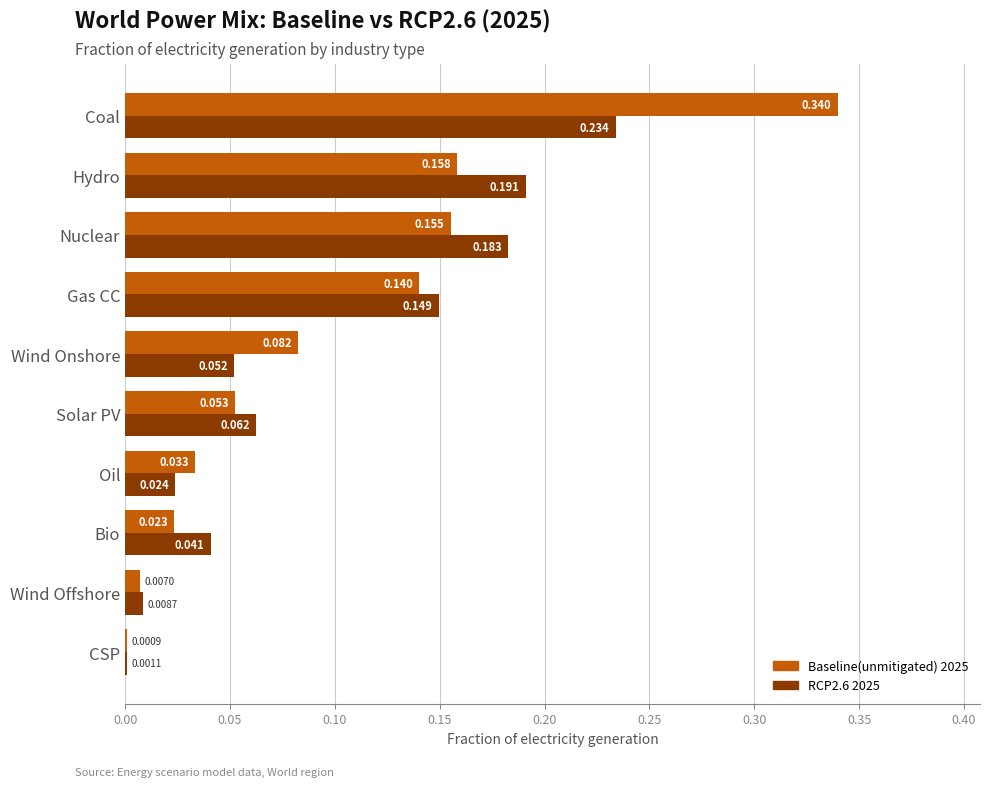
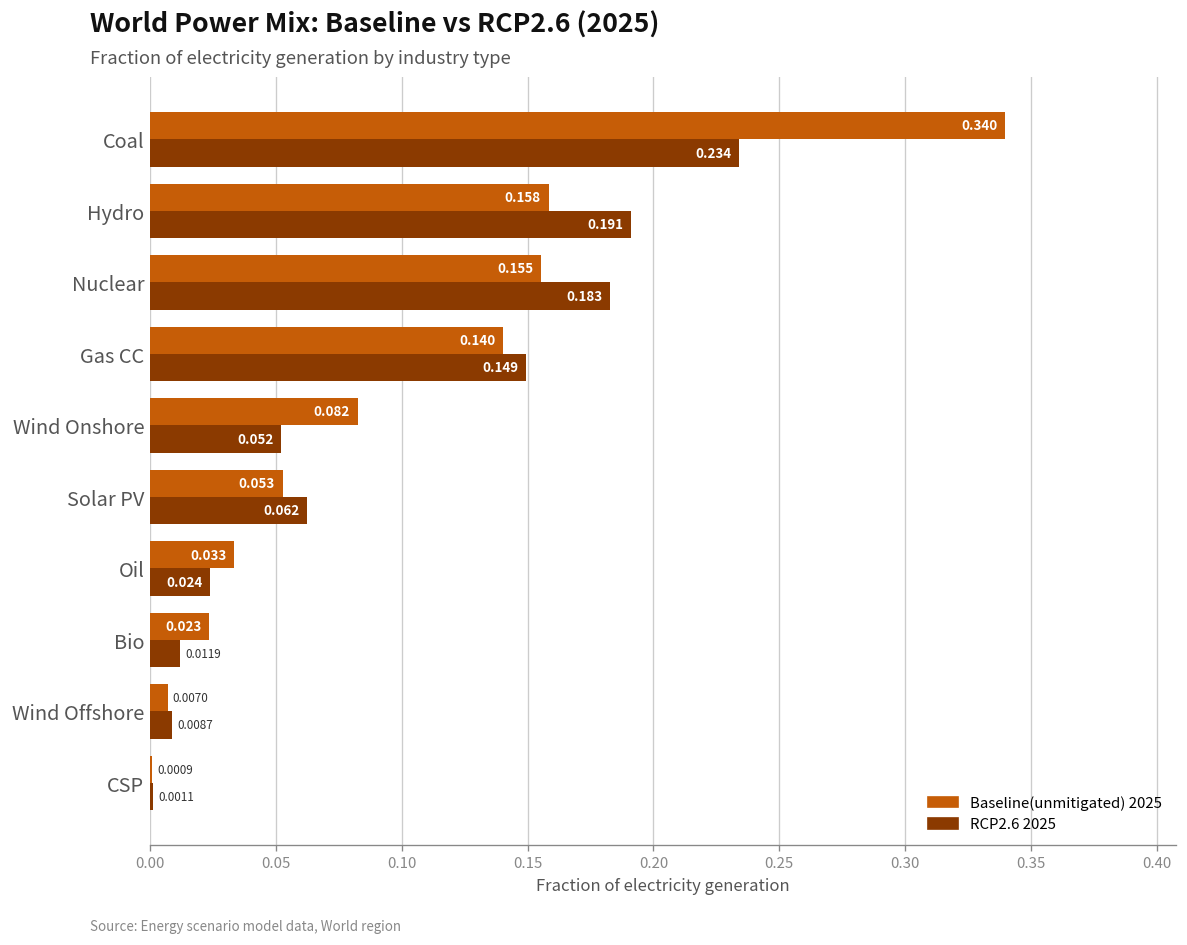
  {
    "Baseline(unmitigated) 2025": {
      "Coal": 0.340,
      "Hydro": 0.158,
      "Nuclear": 0.155,
      "Gas CC": 0.140,
      "Wind Onshore": 0.082,
      "Solar PV": 0.053,
      "Oil": 0.033,
      "Bio": 0.023,
      "Wind Offshore": 0.0070,
      "CSP": 0.0009
    },
    "RCP2.6 2025": {
      "Coal": 0.234,
      "Hydro": 0.191,
      "Nuclear": 0.183,
      "Gas CC": 0.149,
      "Wind Onshore": 0.052,
      "Solar PV": 0.062,
      "Oil": 0.024,
-     "Bio": 0.041,
+     "Bio": 0.0119,
      "Wind Offshore": 0.0087,
      "CSP": 0.0011
    }
  }
